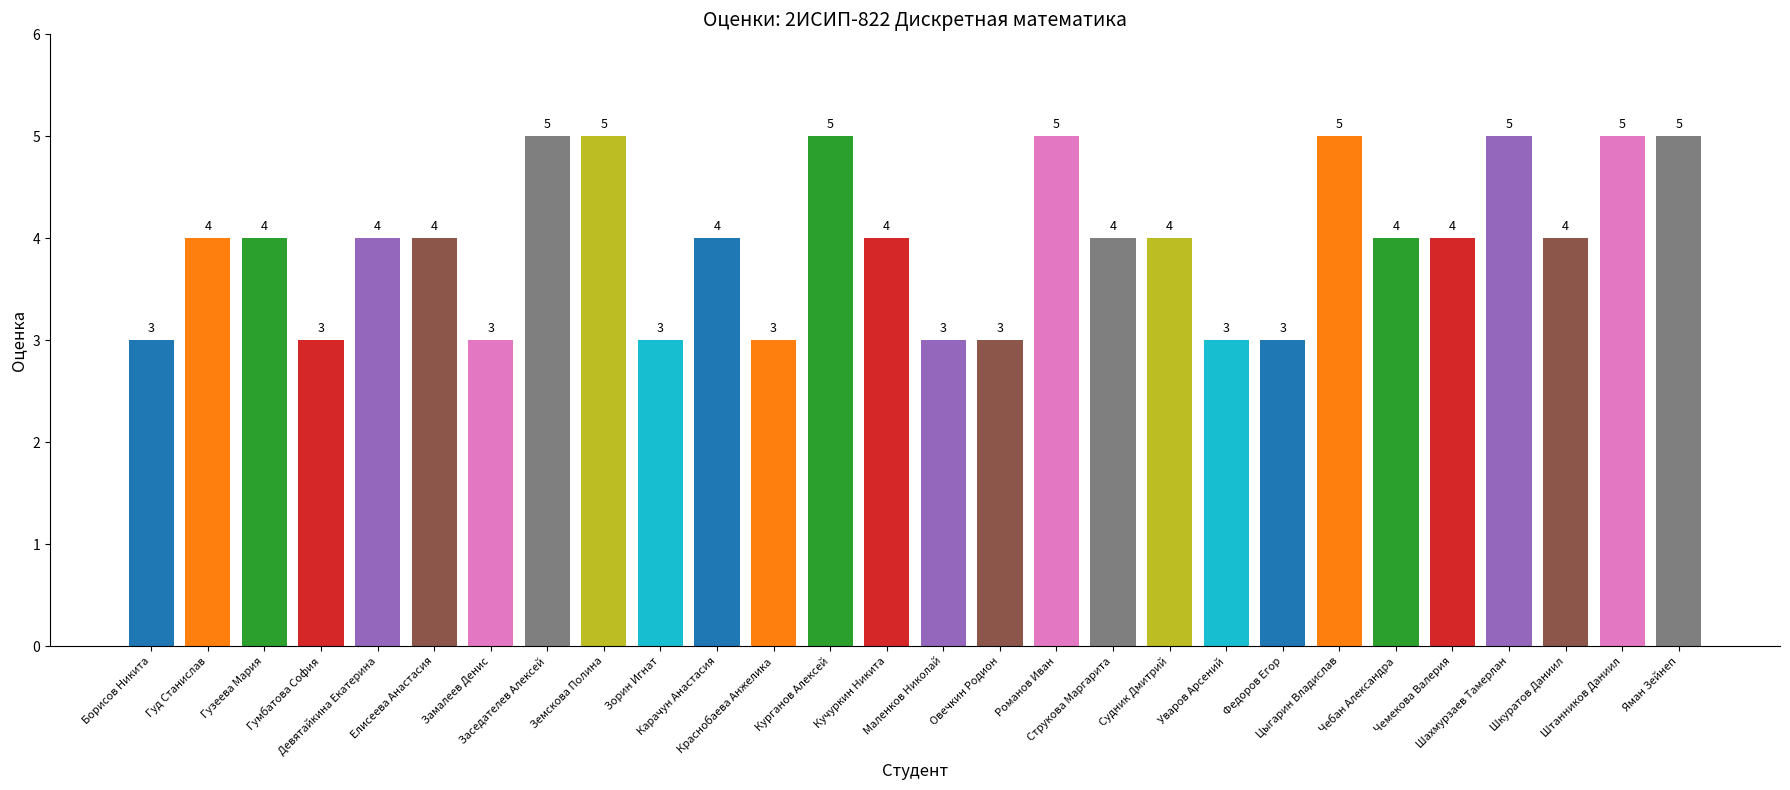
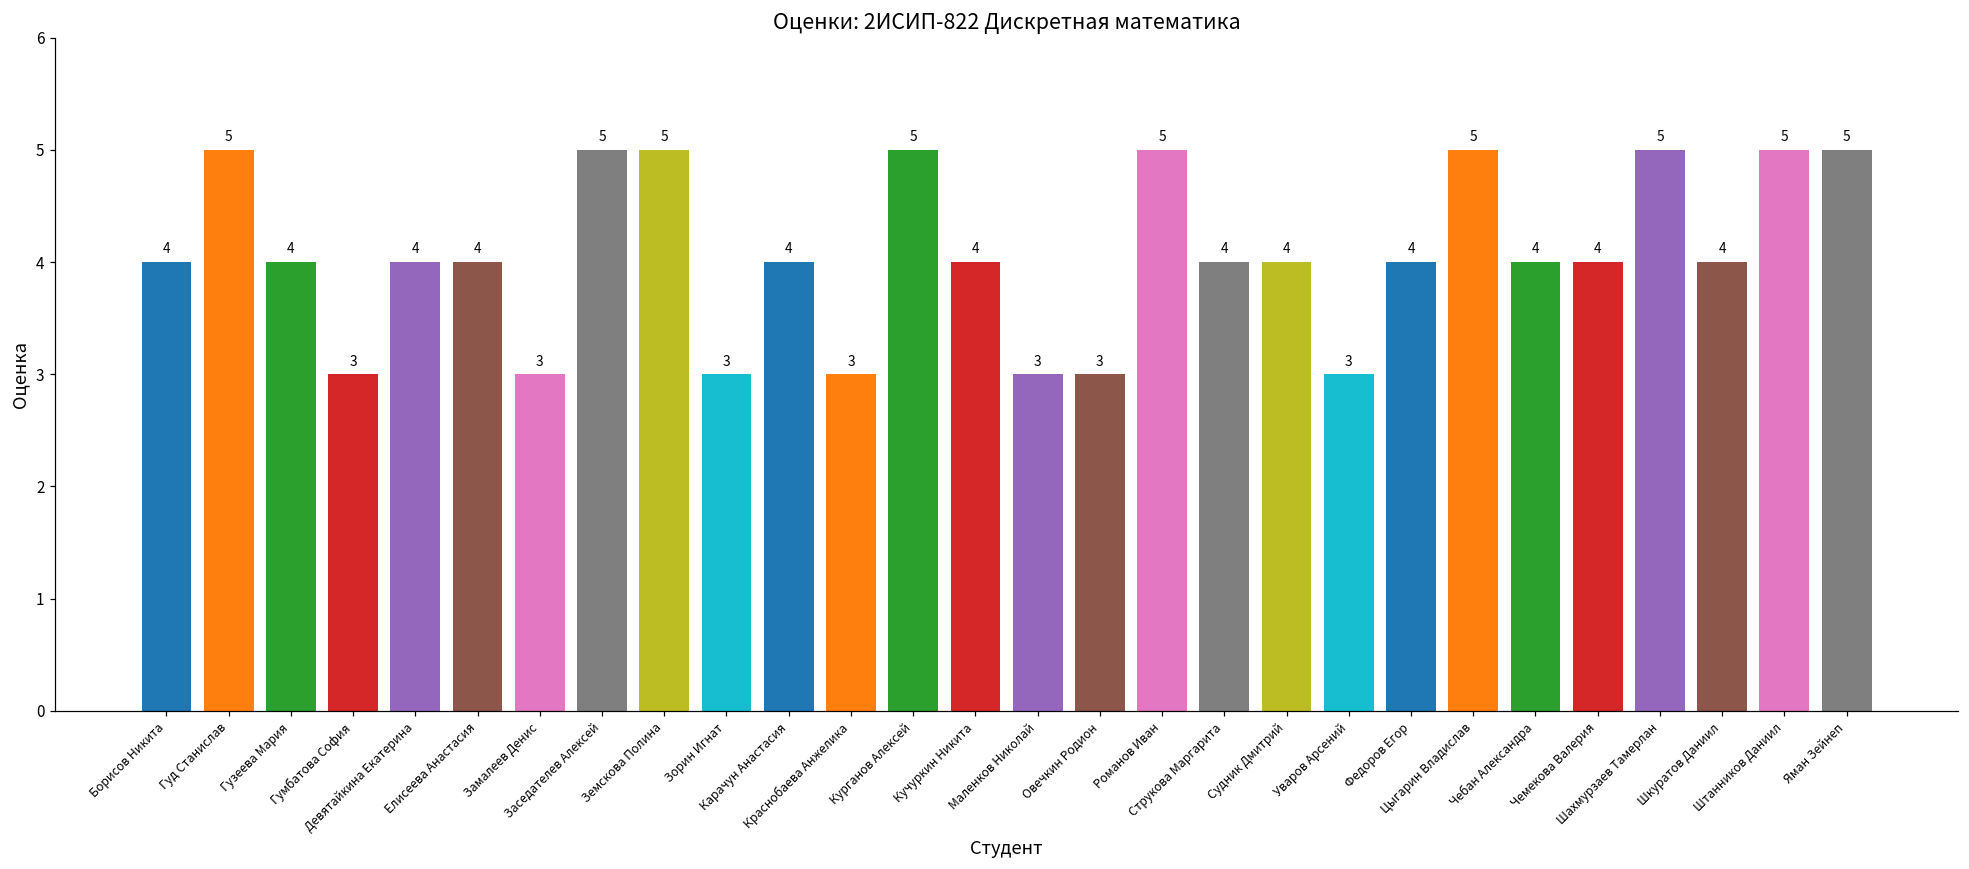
  {
-   "Борисов Никита": 3,
-   "Гуд Станислав": 4,
+   "Борисов Никита": 4,
+   "Гуд Станислав": 5,
    "Гузеева Мария": 4,
    "Гумбатова София": 3,
    "Девятайкина Екатерина": 4,
    "Елисеева Анастасия": 4,
    "Замалеев Денис": 3,
    "Заседателев Алексей": 5,
    "Земскова Полина": 5,
    "Зорин Игнат": 3,
    "Карачун Анастасия": 4,
    "Краснобаева Анжелика": 3,
    "Курганов Алексей": 5,
    "Кучуркин Никита": 4,
    "Маленков Николай": 3,
    "Овечкин Родион": 3,
    "Романов Иван": 5,
    "Струкова Маргарита": 4,
    "Судник Дмитрий": 4,
    "Уваров Арсений": 3,
-   "Федоров Егор": 3,
+   "Федоров Егор": 4,
    "Цыгарин Владислав": 5,
    "Чебан Александра": 4,
    "Чемекова Валерия": 4,
    "Шахмурзаев Тамерлан": 5,
    "Шкуратов Даниил": 4,
    "Штанников Даниил": 5,
    "Яман Зейнеп": 5
  }
